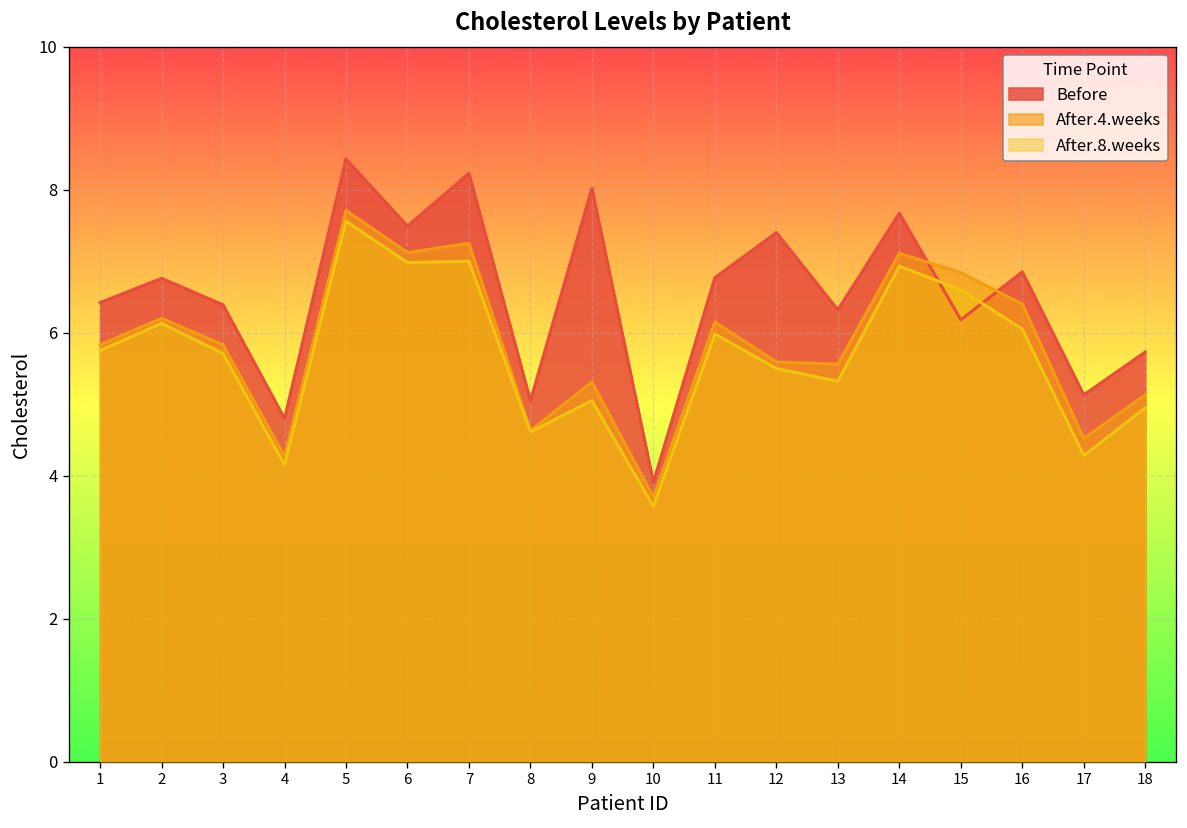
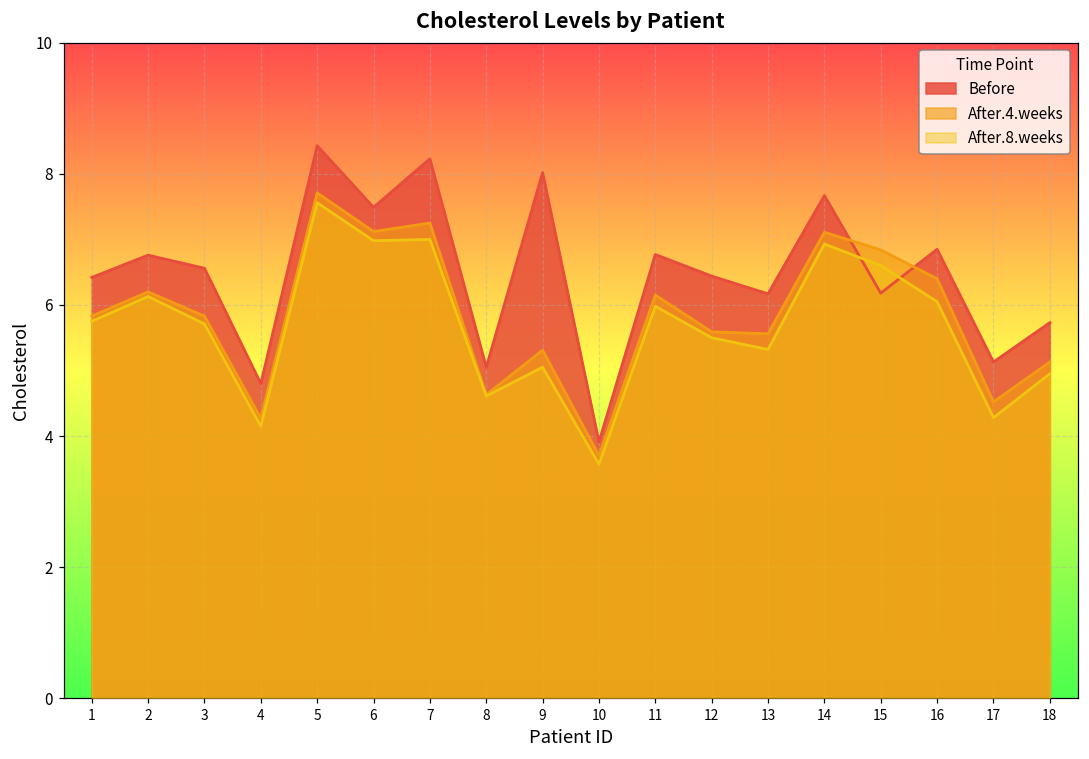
  {
    "Before": {
      "1": 6.4,
      "2": 6.8,
-     "3": 6.4,
+     "3": 6.6,
      "4": 4.8,
      "5": 8.4,
      "6": 7.5,
      "7": 8.2,
      "8": 5.1,
      "9": 8.0,
      "10": 3.9,
      "11": 6.8,
-     "12": 7.4,
-     "13": 6.3,
+     "12": 6.4,
+     "13": 6.2,
      "14": 7.7,
      "15": 6.2,
      "16": 6.9,
      "17": 5.1,
      "18": 5.7
    }
  }
